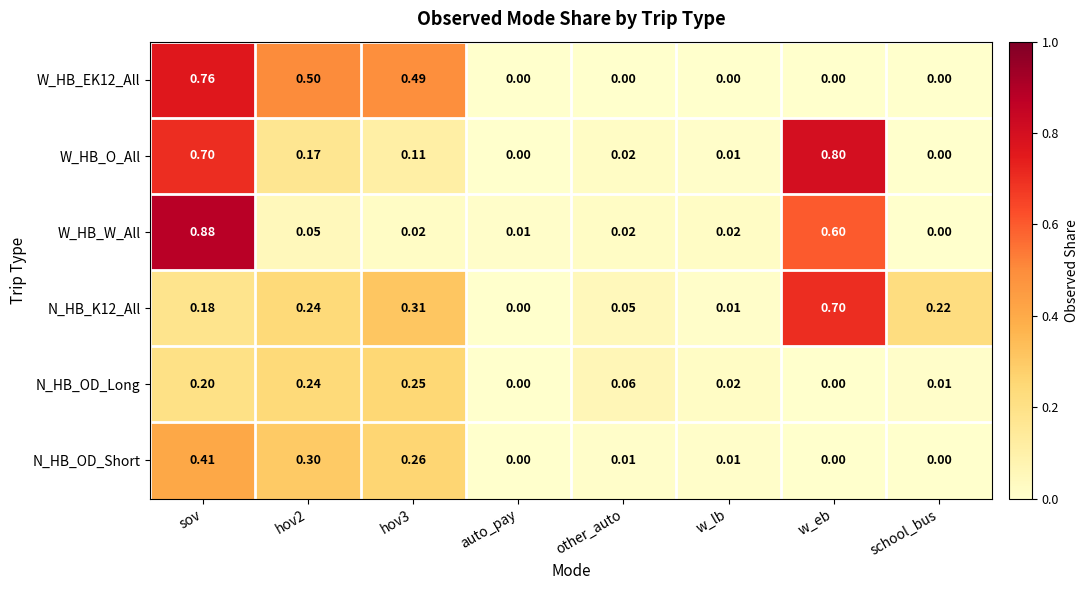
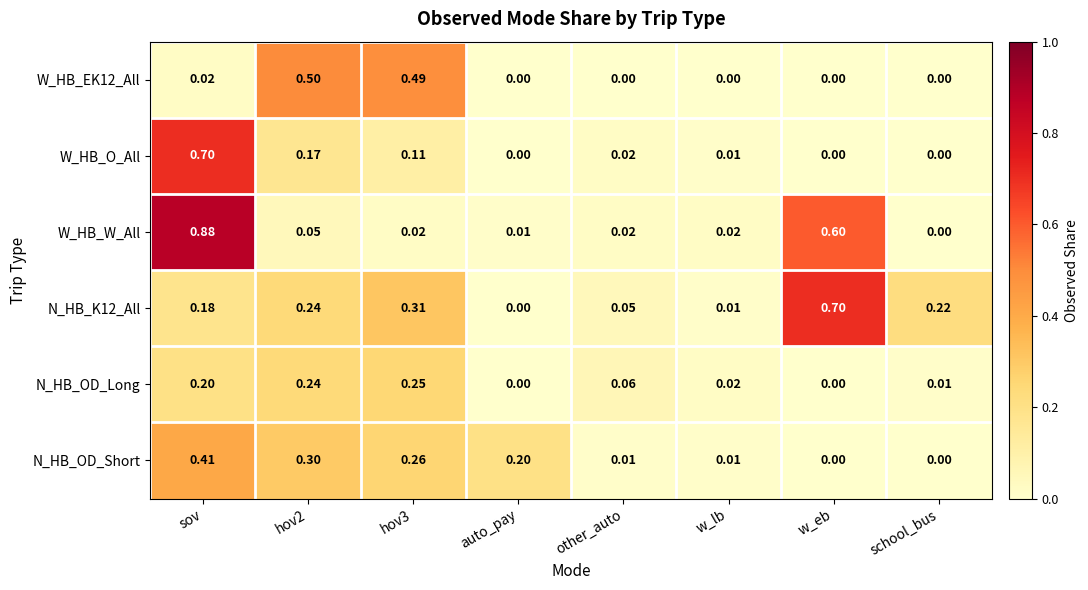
  {
    "W_HB_EK12_All": {
-     "sov": 0.76,
+     "sov": 0.02,
      "hov2": 0.50,
      "hov3": 0.49,
      "auto_pay": 0.00,
      "other_auto": 0.00,
      "w_lb": 0.00,
      "w_eb": 0.00,
      "school_bus": 0.00
    },
    "W_HB_O_All": {
      "sov": 0.70,
      "hov2": 0.17,
      "hov3": 0.11,
      "auto_pay": 0.00,
      "other_auto": 0.02,
      "w_lb": 0.01,
-     "w_eb": 0.80,
+     "w_eb": 0.00,
      "school_bus": 0.00
    },
    "W_HB_W_All": {
      "sov": 0.88,
      "hov2": 0.05,
      "hov3": 0.02,
      "auto_pay": 0.01,
      "other_auto": 0.02,
      "w_lb": 0.02,
      "w_eb": 0.60,
      "school_bus": 0.00
    },
    "N_HB_K12_All": {
      "sov": 0.18,
      "hov2": 0.24,
      "hov3": 0.31,
      "auto_pay": 0.00,
      "other_auto": 0.05,
      "w_lb": 0.01,
      "w_eb": 0.70,
      "school_bus": 0.22
    },
    "N_HB_OD_Long": {
      "sov": 0.20,
      "hov2": 0.24,
      "hov3": 0.25,
      "auto_pay": 0.00,
      "other_auto": 0.06,
      "w_lb": 0.02,
      "w_eb": 0.00,
      "school_bus": 0.01
    },
    "N_HB_OD_Short": {
      "sov": 0.41,
      "hov2": 0.30,
      "hov3": 0.26,
-     "auto_pay": 0.00,
+     "auto_pay": 0.20,
      "other_auto": 0.01,
      "w_lb": 0.01,
      "w_eb": 0.00,
      "school_bus": 0.00
    }
  }
